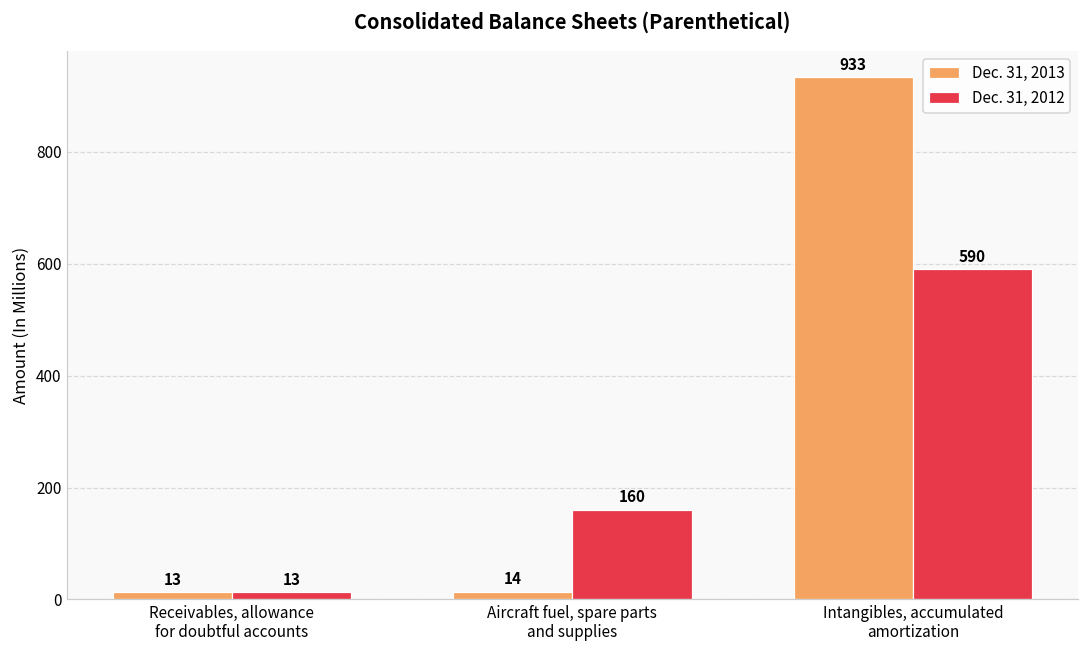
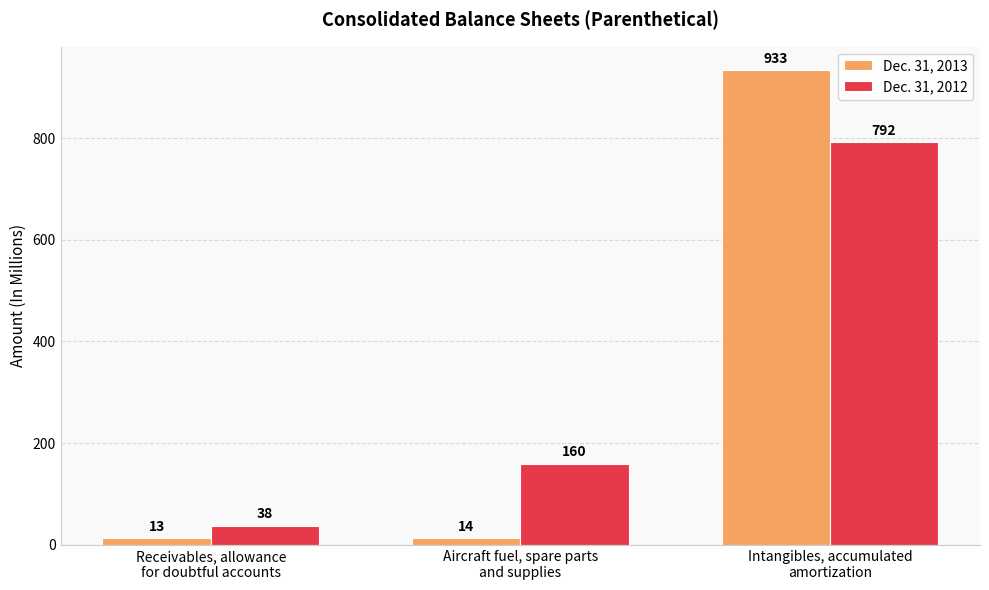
  {
    "Dec. 31, 2013": {
      "Receivables, allowance for doubtful accounts": 13,
      "Aircraft fuel, spare parts and supplies": 14,
      "Intangibles, accumulated amortization": 933
    },
    "Dec. 31, 2012": {
-     "Receivables, allowance for doubtful accounts": 13,
+     "Receivables, allowance for doubtful accounts": 38,
      "Aircraft fuel, spare parts and supplies": 160,
-     "Intangibles, accumulated amortization": 590
+     "Intangibles, accumulated amortization": 792
    }
  }
